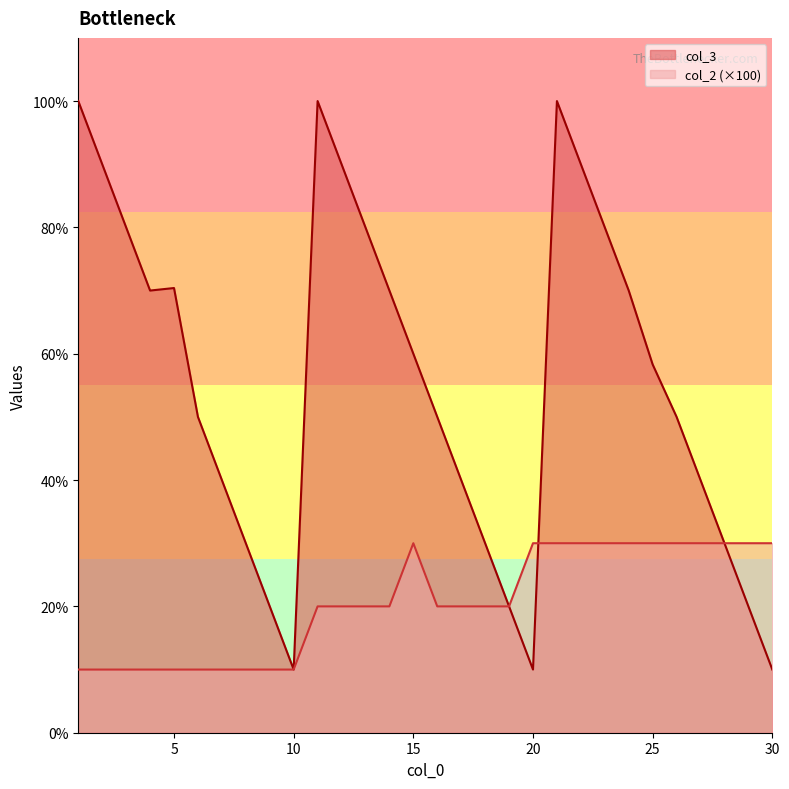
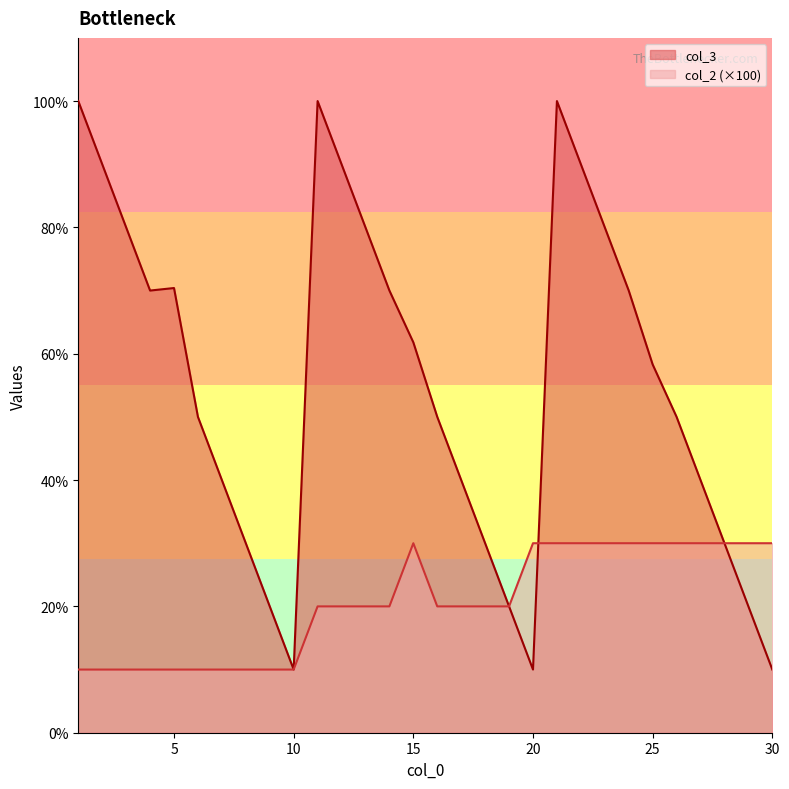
  {
    "col_3": {
      "5": "70%",
-     "15": "60%",
+     "15": "62%",
      "20": "10%",
      "25": "58%",
      "30": "10%"
    },
    "col_2 (×100)": {
      "5": "10%",
      "15": "30%",
      "20": "30%",
      "25": "30%",
      "30": "30%"
    }
  }
